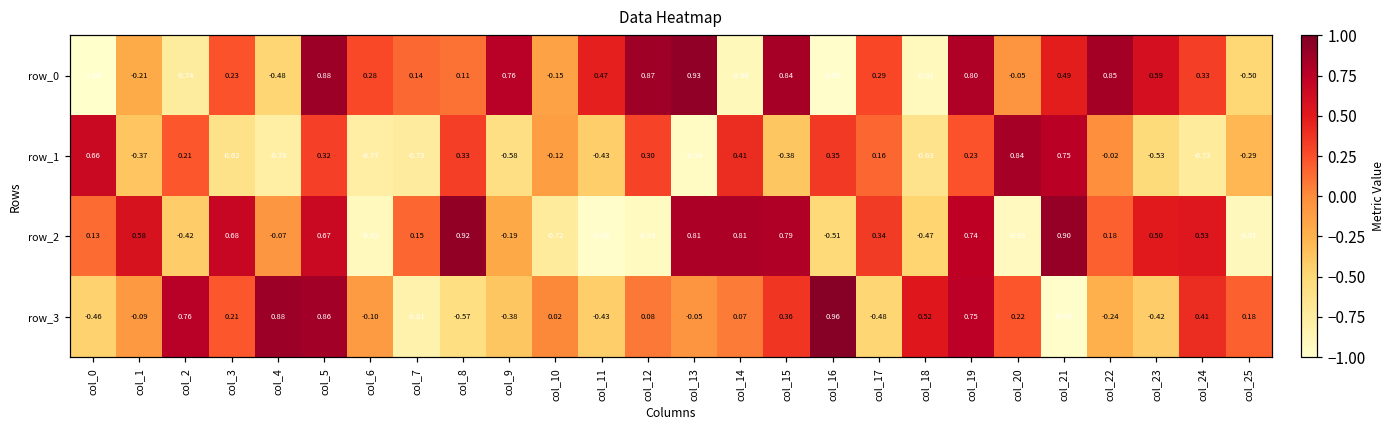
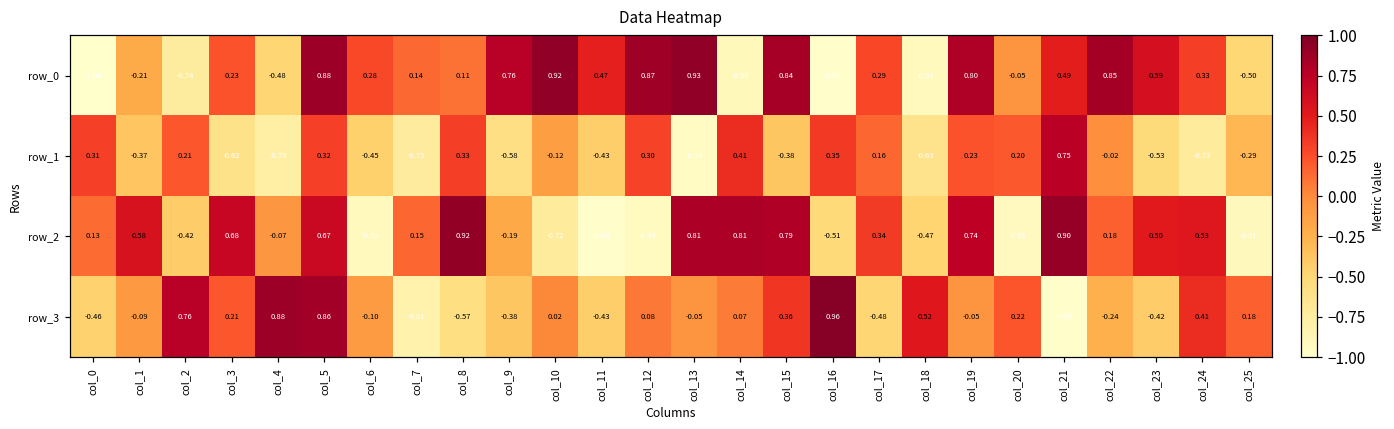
  {
    "row_0": {
      "col_0": -1.00,
      "col_1": -0.21,
      "col_2": -0.74,
      "col_3": 0.23,
      "col_4": -0.48,
      "col_5": 0.88,
      "col_6": 0.28,
      "col_7": 0.14,
      "col_8": 0.11,
      "col_9": 0.76,
-     "col_10": -0.15,
+     "col_10": 0.92,
      "col_11": 0.47,
      "col_12": 0.87,
      "col_13": 0.93,
      "col_14": -0.90,
      "col_15": 0.84,
      "col_17": 0.29,
      "col_18": -0.92,
      "col_19": 0.80,
      "col_20": -0.05,
      "col_21": 0.49,
      "col_22": 0.85,
      "col_23": 0.59,
      "col_24": 0.33,
      "col_25": -0.50
    },
    "row_1": {
-     "col_0": 0.66,
+     "col_0": 0.31,
      "col_1": -0.37,
      "col_2": 0.21,
      "col_3": -0.62,
      "col_4": -0.78,
      "col_5": 0.32,
-     "col_6": -0.77,
+     "col_6": -0.45,
      "col_7": -0.73,
      "col_8": 0.33,
      "col_9": -0.58,
      "col_10": -0.12,
      "col_11": -0.43,
      "col_12": 0.30,
      "col_13": -0.94,
      "col_14": 0.41,
      "col_15": -0.38,
      "col_16": 0.35,
      "col_17": 0.16,
      "col_18": -0.63,
      "col_19": 0.23,
-     "col_20": 0.84,
+     "col_20": 0.20,
      "col_21": 0.75,
      "col_22": -0.02,
      "col_23": -0.53,
      "col_24": -0.73,
      "col_25": -0.29
    },
    "row_2": {
      "col_0": 0.13,
      "col_1": 0.58,
      "col_2": -0.42,
      "col_3": 0.68,
      "col_4": -0.07,
      "col_5": 0.67,
      "col_6": -0.92,
      "col_7": 0.15,
      "col_8": 0.92,
      "col_9": -0.19,
      "col_10": -0.72,
      "col_12": -0.93,
      "col_13": 0.81,
      "col_14": 0.81,
      "col_15": 0.79,
      "col_16": -0.51,
      "col_17": 0.34,
      "col_18": -0.47,
      "col_19": 0.74,
      "col_20": -0.93,
      "col_21": 0.90,
      "col_22": 0.18,
      "col_23": 0.50,
      "col_24": 0.53,
      "col_25": -0.91
    },
    "row_3": {
      "col_0": -0.46,
      "col_1": -0.09,
      "col_2": 0.76,
      "col_3": 0.21,
      "col_4": 0.88,
      "col_5": 0.86,
      "col_6": -0.10,
      "col_7": -0.81,
      "col_8": -0.57,
      "col_9": -0.38,
      "col_10": 0.02,
      "col_11": -0.43,
      "col_12": 0.08,
      "col_13": -0.05,
      "col_14": 0.07,
      "col_15": 0.36,
      "col_16": 0.96,
      "col_17": -0.48,
      "col_18": 0.52,
-     "col_19": 0.75,
+     "col_19": -0.05,
      "col_20": 0.22,
      "col_22": -0.24,
      "col_23": -0.42,
      "col_24": 0.41,
      "col_25": 0.18
    }
  }
